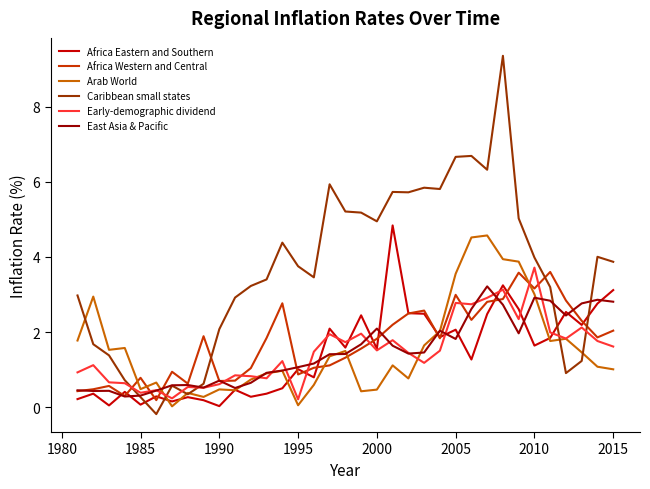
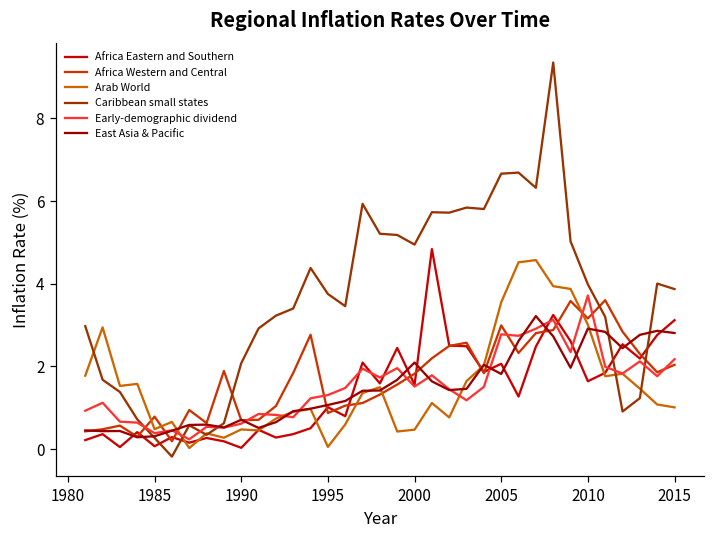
  {
    "Early-demographic dividend": {
      "1985": 0.4,
      "1990": 0.6,
-     "1995": 0.2,
+     "1995": 1.3,
      "2005": 2.8,
      "2010": 3.7,
-     "2015": 1.6
+     "2015": 2.2
    }
  }
